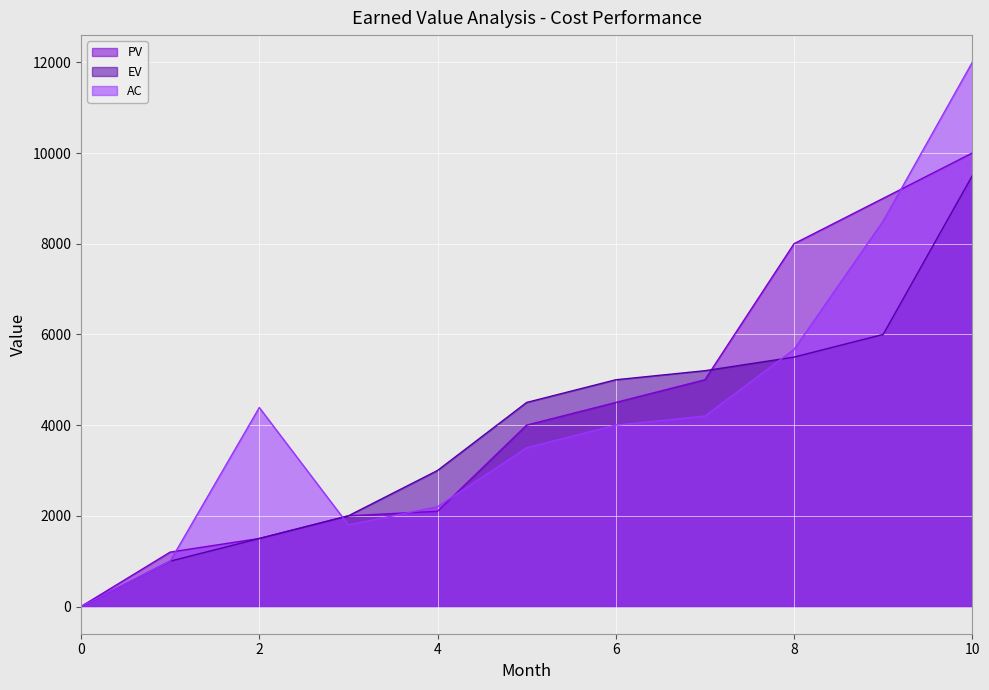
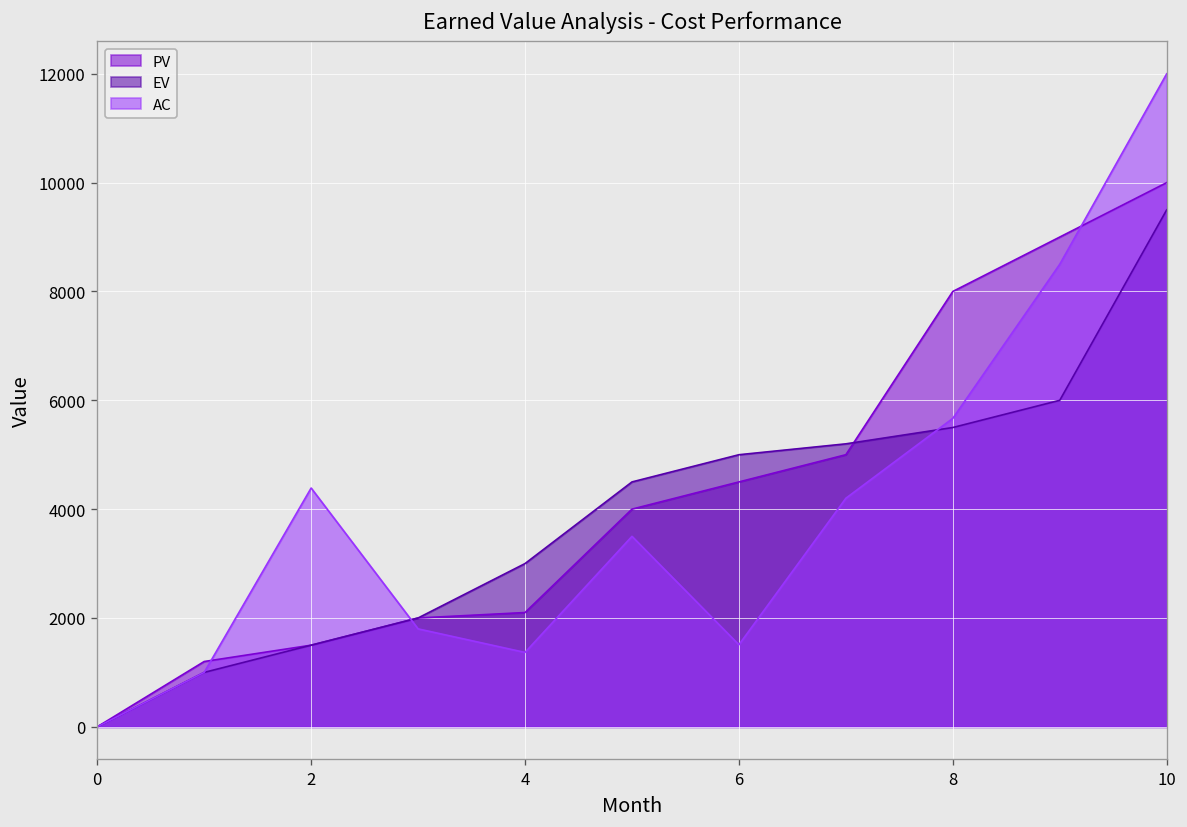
  {
    "AC": {
      "2": 4400,
-     "4": 2200,
-     "6": 4000,
+     "4": 1400,
+     "6": 1500,
      "8": 5700,
      "10": 12000
    }
  }
